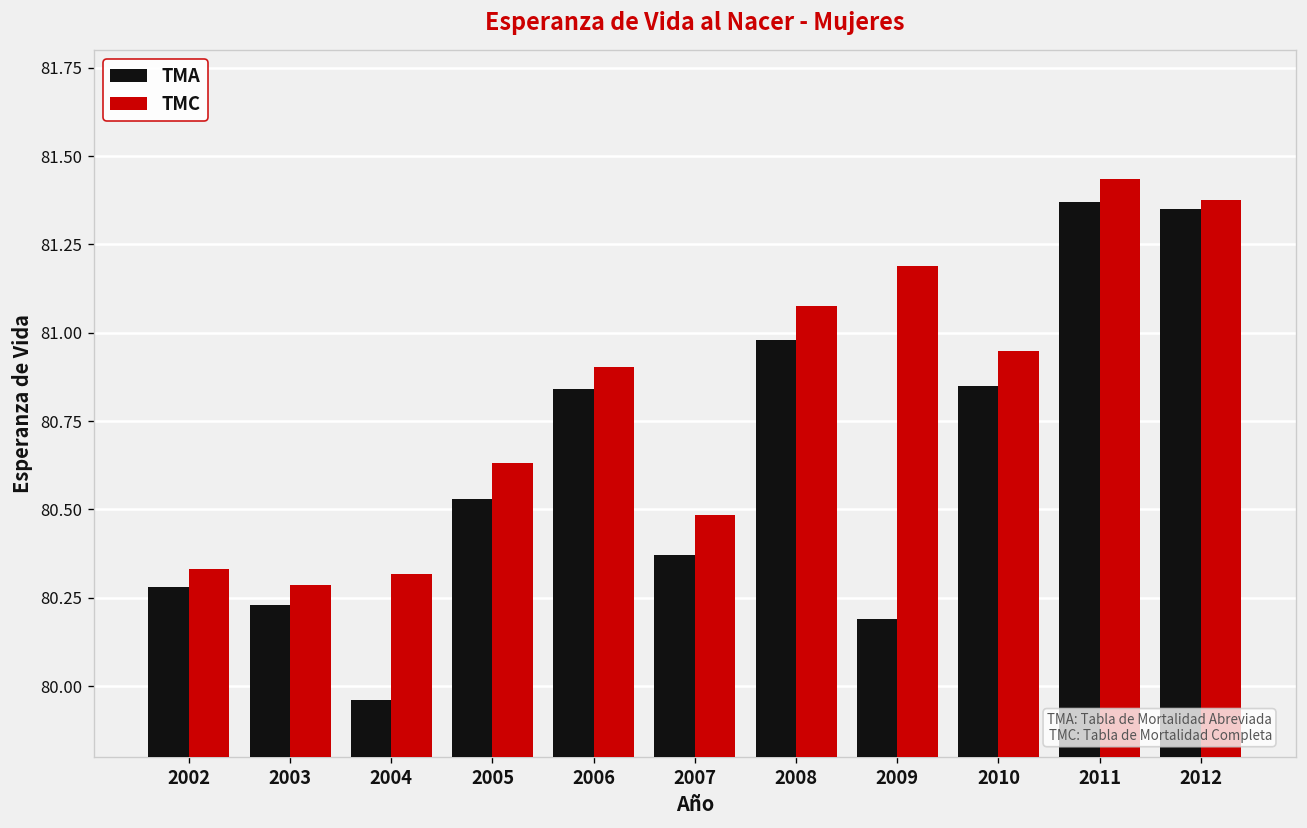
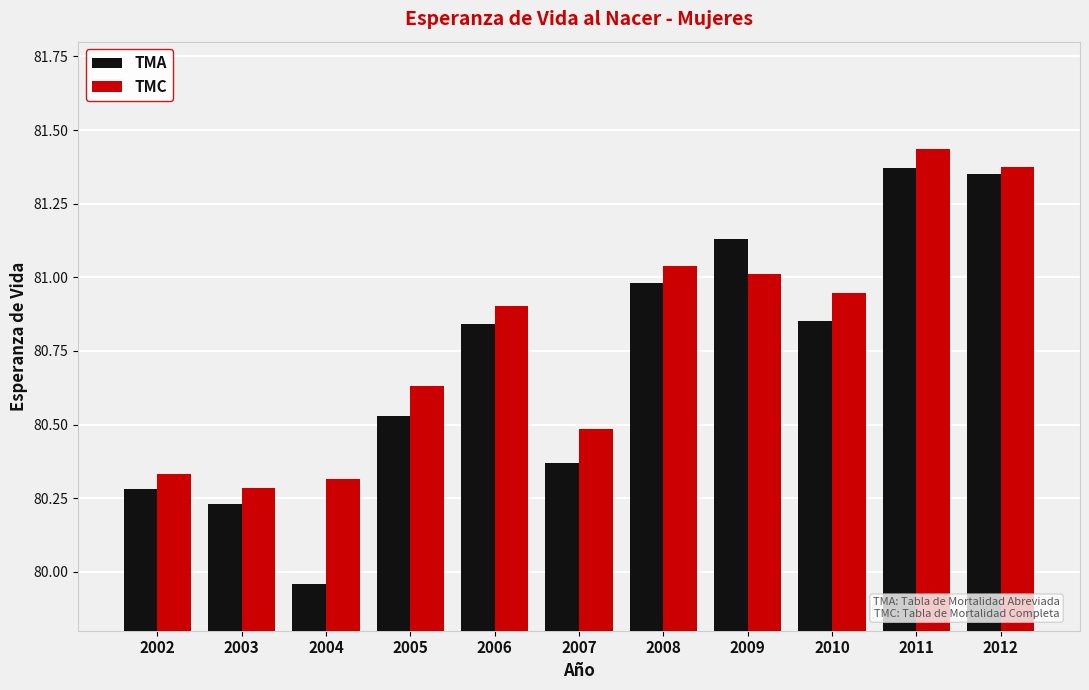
  {
    "TMA": {
      "2002": 80.28,
      "2003": 80.23,
      "2004": 79.96,
      "2005": 80.53,
      "2006": 80.84,
      "2007": 80.37,
      "2008": 80.98,
-     "2009": 80.19,
+     "2009": 81.13,
      "2010": 80.85,
      "2011": 81.37,
      "2012": 81.35
    },
    "TMC": {
      "2002": 80.33,
      "2003": 80.29,
      "2004": 80.32,
      "2005": 80.63,
      "2006": 80.90,
      "2007": 80.48,
-     "2008": 81.07,
-     "2009": 81.19,
+     "2008": 81.04,
+     "2009": 81.01,
      "2010": 80.95,
      "2011": 81.43,
      "2012": 81.37
    }
  }
